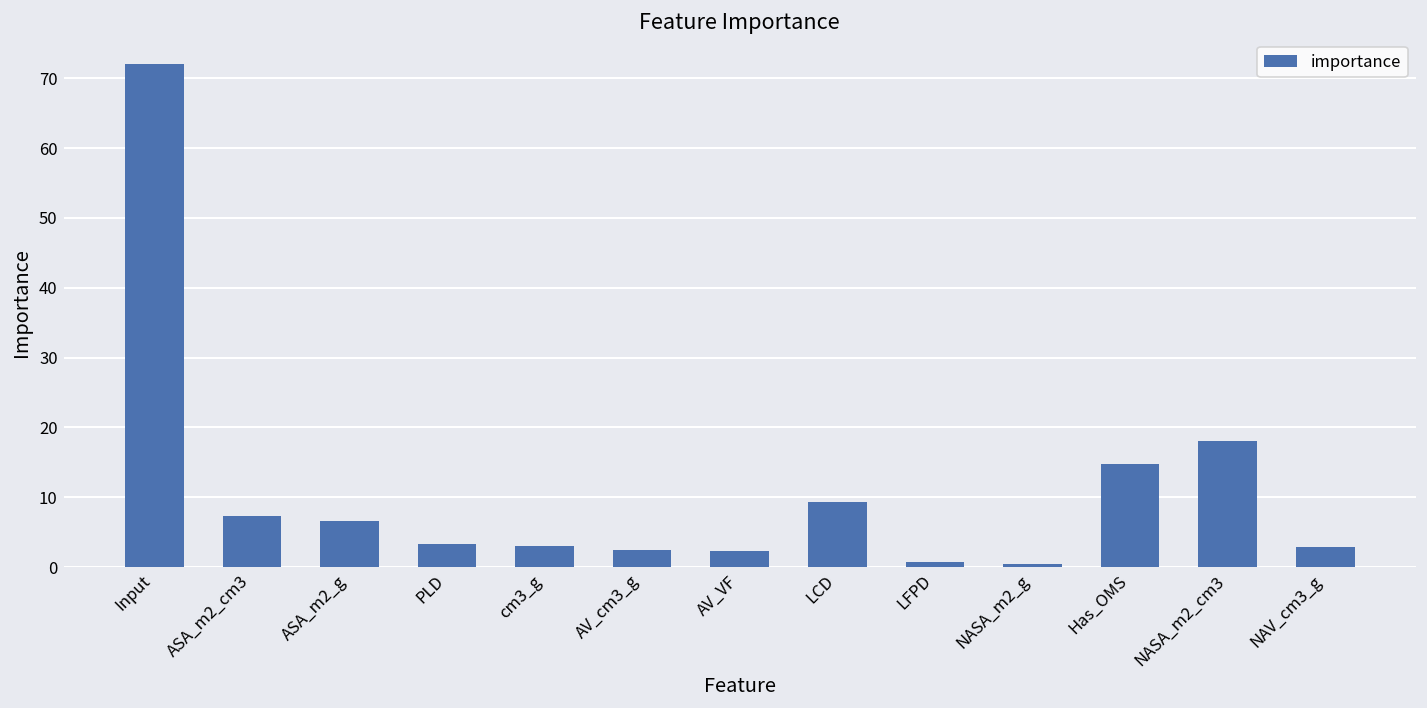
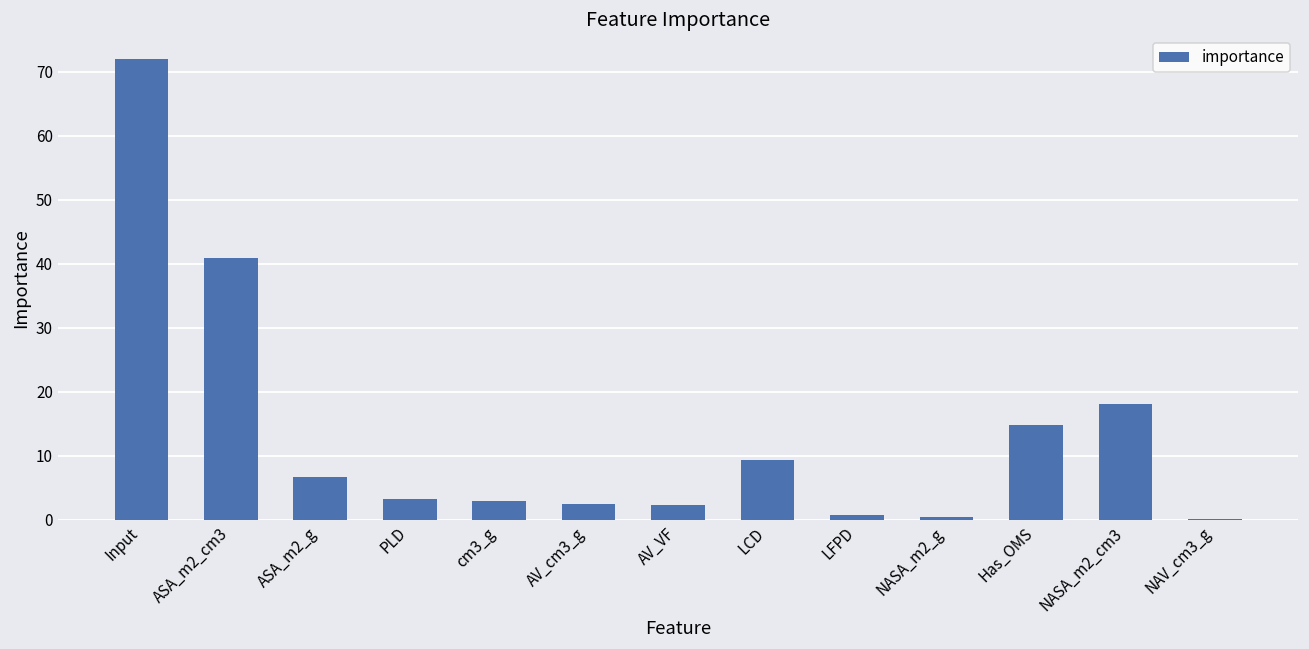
  {
    "Input": 72,
-   "ASA_m2_cm3": 7,
+   "ASA_m2_cm3": 41,
    "ASA_m2_g": 7,
    "PLD": 3,
    "cm3_g": 3,
    "AV_cm3_g": 2,
    "AV_VF": 2,
    "LCD": 9,
    "LFPD": 1,
    "NASA_m2_g": 0,
    "Has_OMS": 15,
    "NASA_m2_cm3": 18,
-   "NAV_cm3_g": 3
+   "NAV_cm3_g": 0
  }
